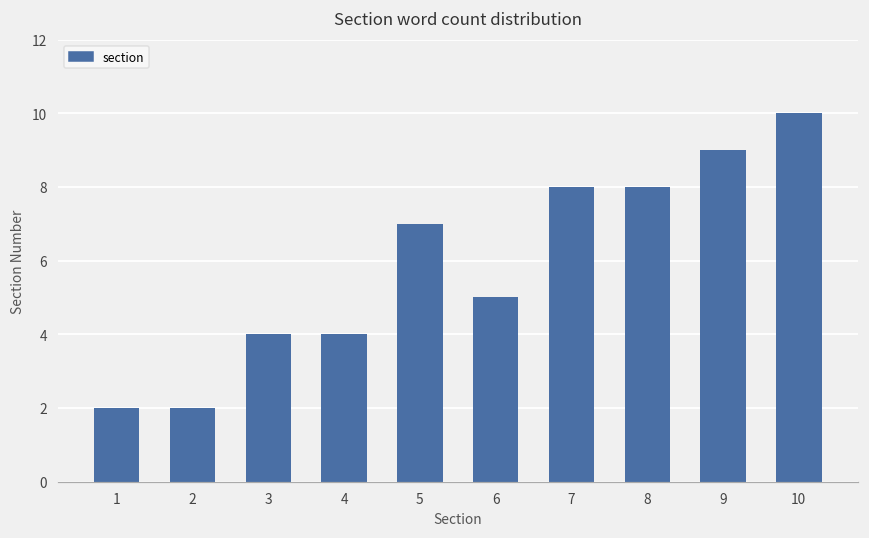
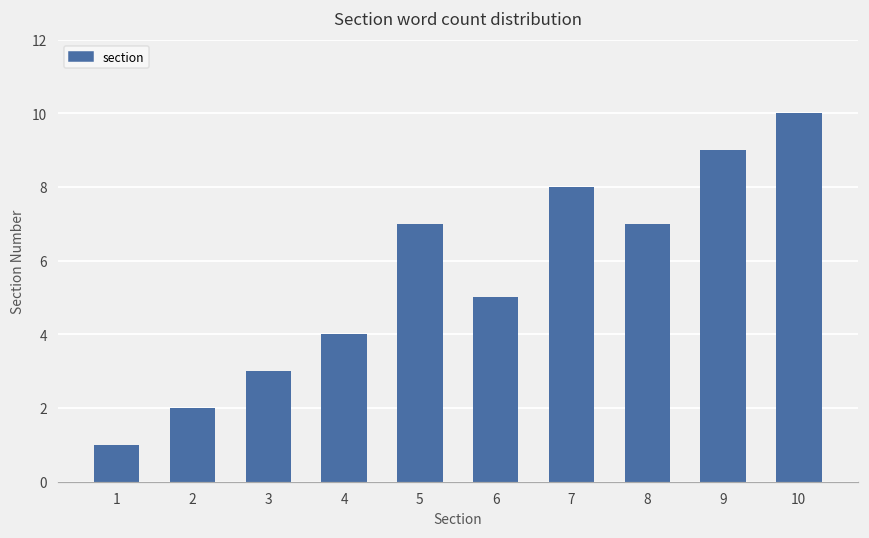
  {
-   "1": 2,
+   "1": 1,
    "2": 2,
-   "3": 4,
+   "3": 3,
    "4": 4,
    "5": 7,
    "6": 5,
    "7": 8,
-   "8": 8,
+   "8": 7,
    "9": 9,
    "10": 10
  }
